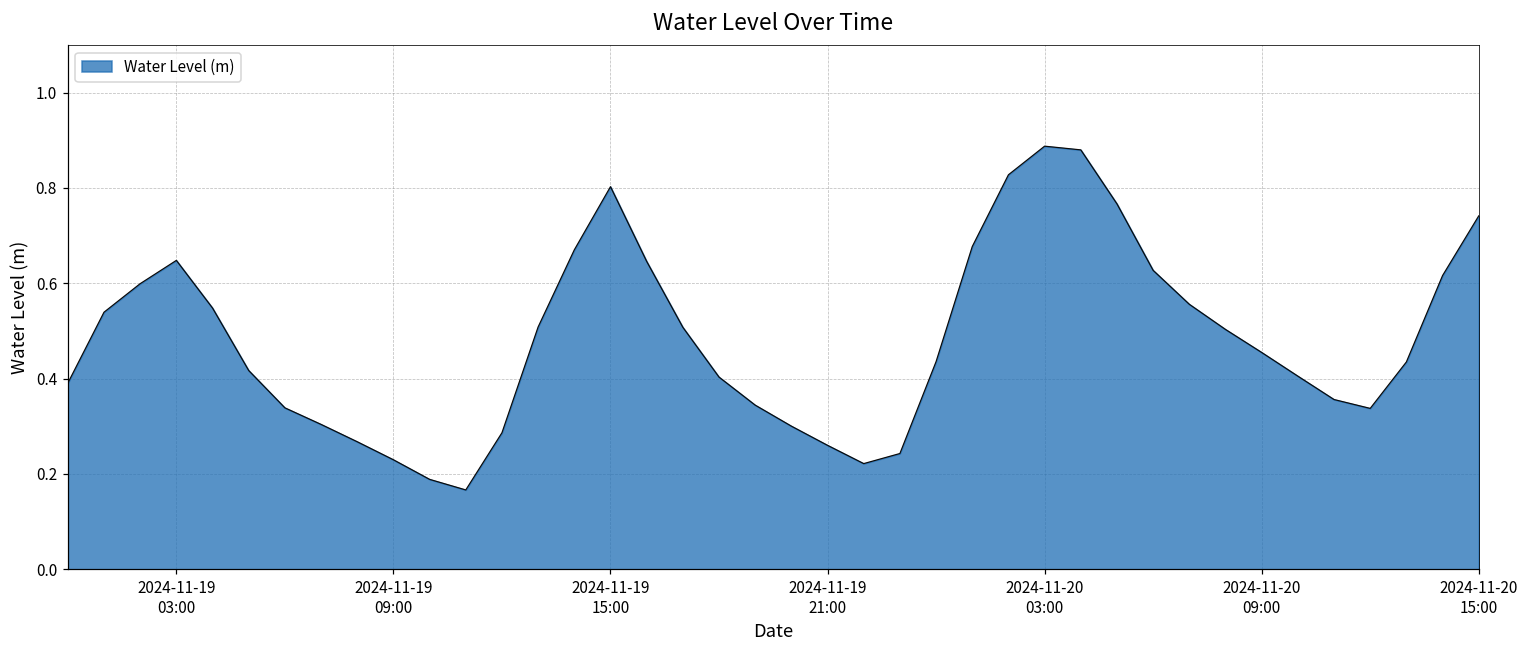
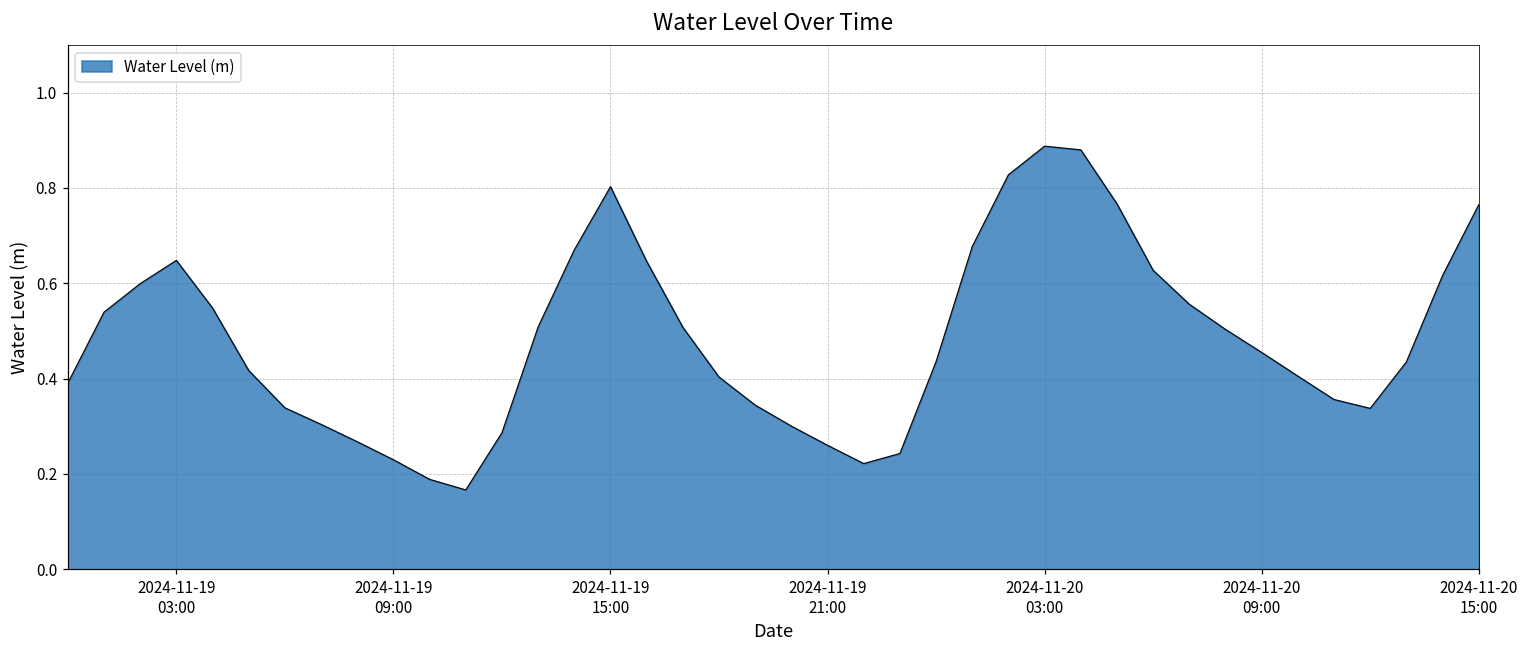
  {
    "2024-11-19 03:00": 0.65,
    "2024-11-19 09:00": 0.23,
    "2024-11-19 15:00": 0.80,
    "2024-11-19 21:00": 0.26,
    "2024-11-20 03:00": 0.89,
    "2024-11-20 09:00": 0.45,
-   "2024-11-20 15:00": 0.74
+   "2024-11-20 15:00": 0.76
  }
